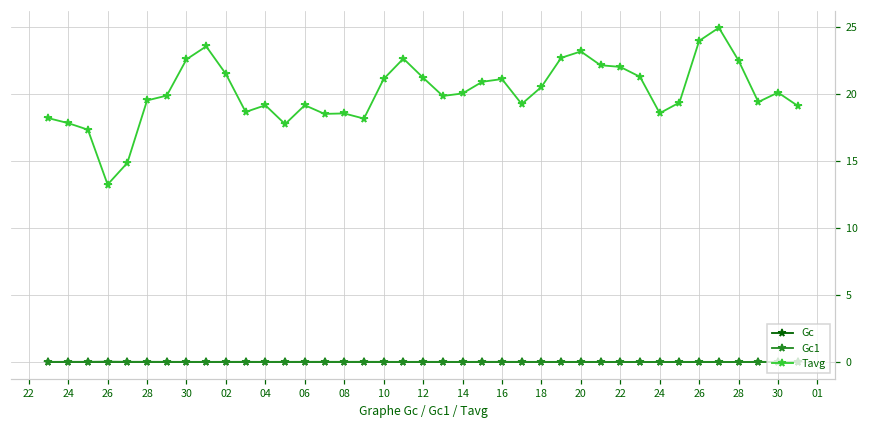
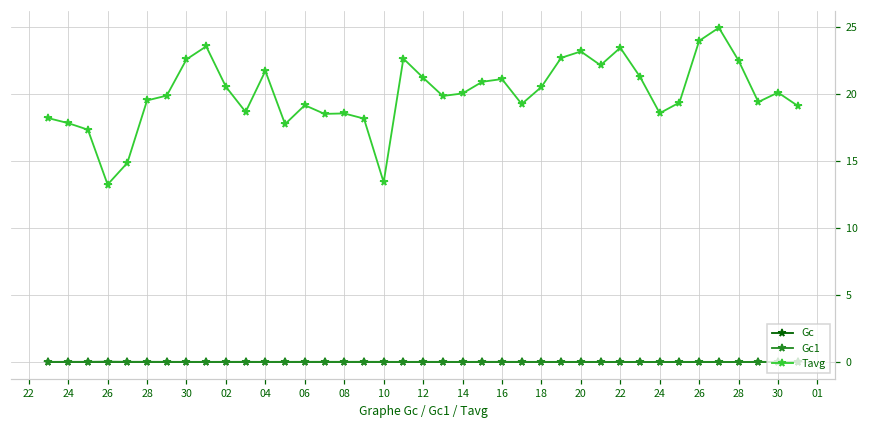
  {
    "Gc1": {
      "02": 0.0,
      "04": 0.0,
      "06": 0.0,
      "08": 0.0,
      "10": 0.0,
      "12": 0.0,
      "14": 0.0,
      "16": 0.0,
      "18": 0.0,
      "20": 0.0,
      "22": 0.0
    },
    "Tavg": {
-     "02": 21.5,
-     "04": 19.2,
+     "02": 20.6,
+     "04": 21.7,
      "06": 19.2,
      "08": 18.6,
-     "10": 21.1,
+     "10": 13.4,
      "12": 21.2,
      "14": 20.1,
      "16": 21.1,
      "18": 20.5,
      "20": 23.2,
-     "22": 22.0
+     "22": 23.5
    }
  }
